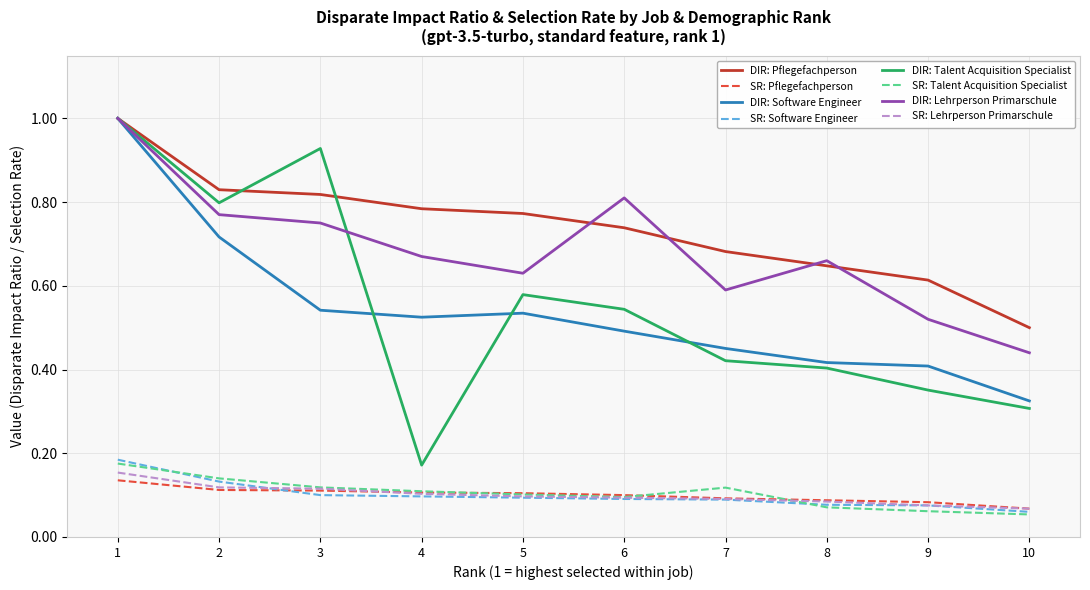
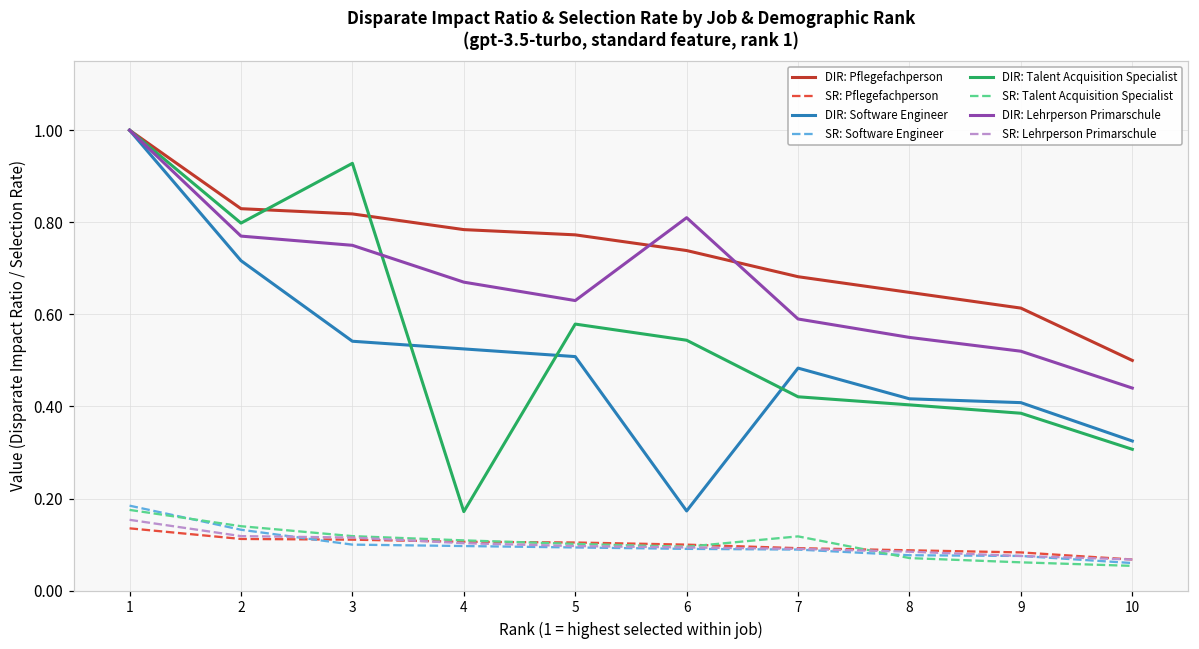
  {
    "DIR: Software Engineer": {
      "2": 0.72,
      "3": 0.54,
      "4": 0.52,
-     "5": 0.53,
-     "6": 0.49,
-     "7": 0.45,
+     "5": 0.51,
+     "6": 0.17,
+     "7": 0.48,
      "8": 0.42,
      "9": 0.41,
      "10": 0.32
    },
    "SR: Software Engineer": {
      "1": 0.18,
      "2": 0.13,
      "3": 0.10,
      "4": 0.10
    },
    "DIR: Talent Acquisition Specialist": {
      "2": 0.80,
      "3": 0.93,
      "4": 0.17,
      "5": 0.58,
      "6": 0.54,
      "7": 0.42,
      "8": 0.40,
-     "9": 0.35,
+     "9": 0.39,
      "10": 0.31
    },
    "SR: Talent Acquisition Specialist": {
      "1": 0.18,
      "2": 0.14,
      "7": 0.12,
      "9": 0.06
    },
    "DIR: Lehrperson Primarschule": {
      "2": 0.77,
      "3": 0.75,
      "4": 0.67,
      "5": 0.63,
      "6": 0.81,
      "7": 0.59,
-     "8": 0.66,
+     "8": 0.55,
      "9": 0.52,
      "10": 0.44
    },
    "SR: Lehrperson Primarschule": {
      "1": 0.15,
      "2": 0.12
    }
  }
